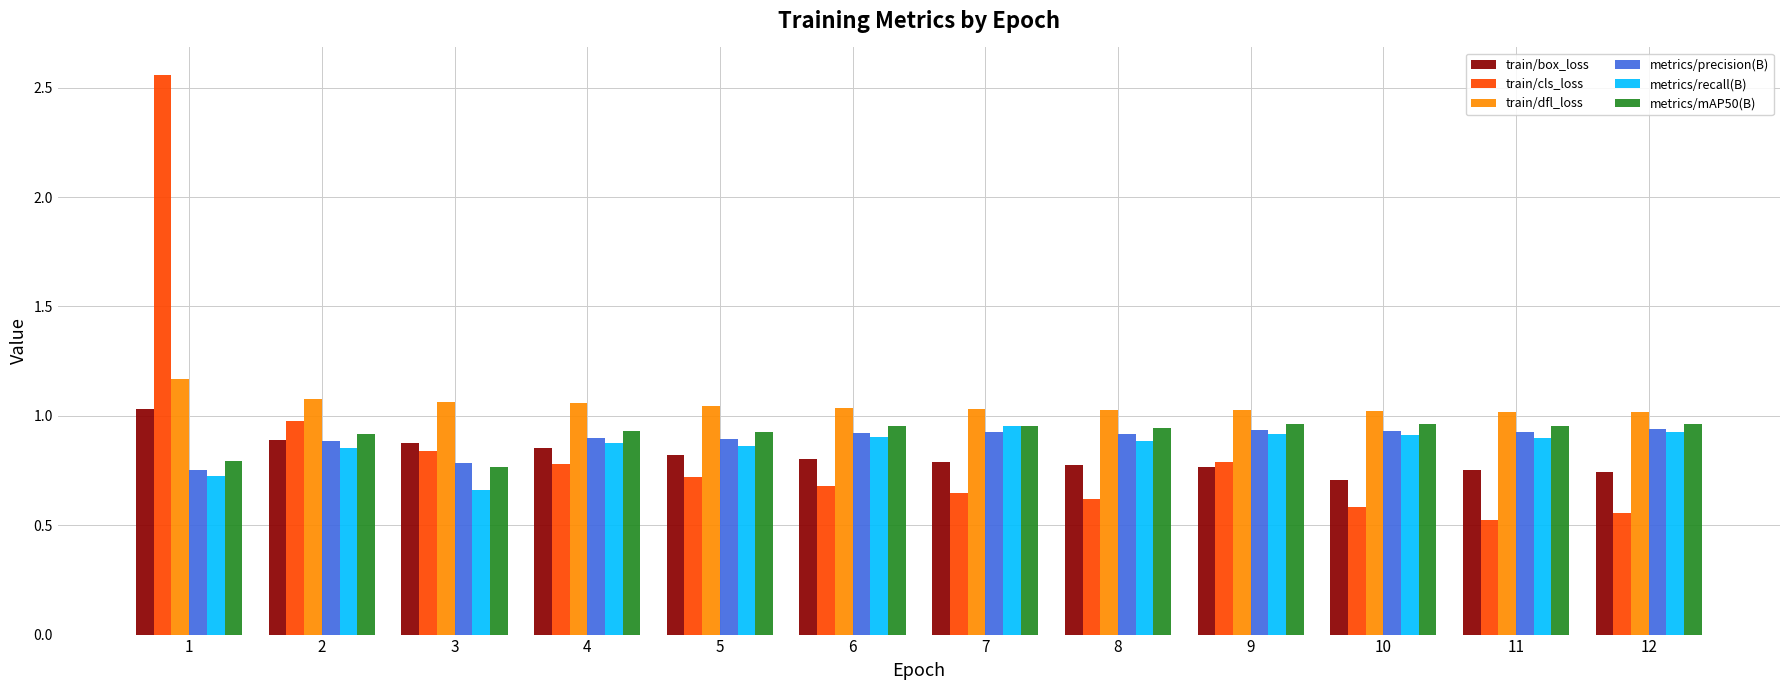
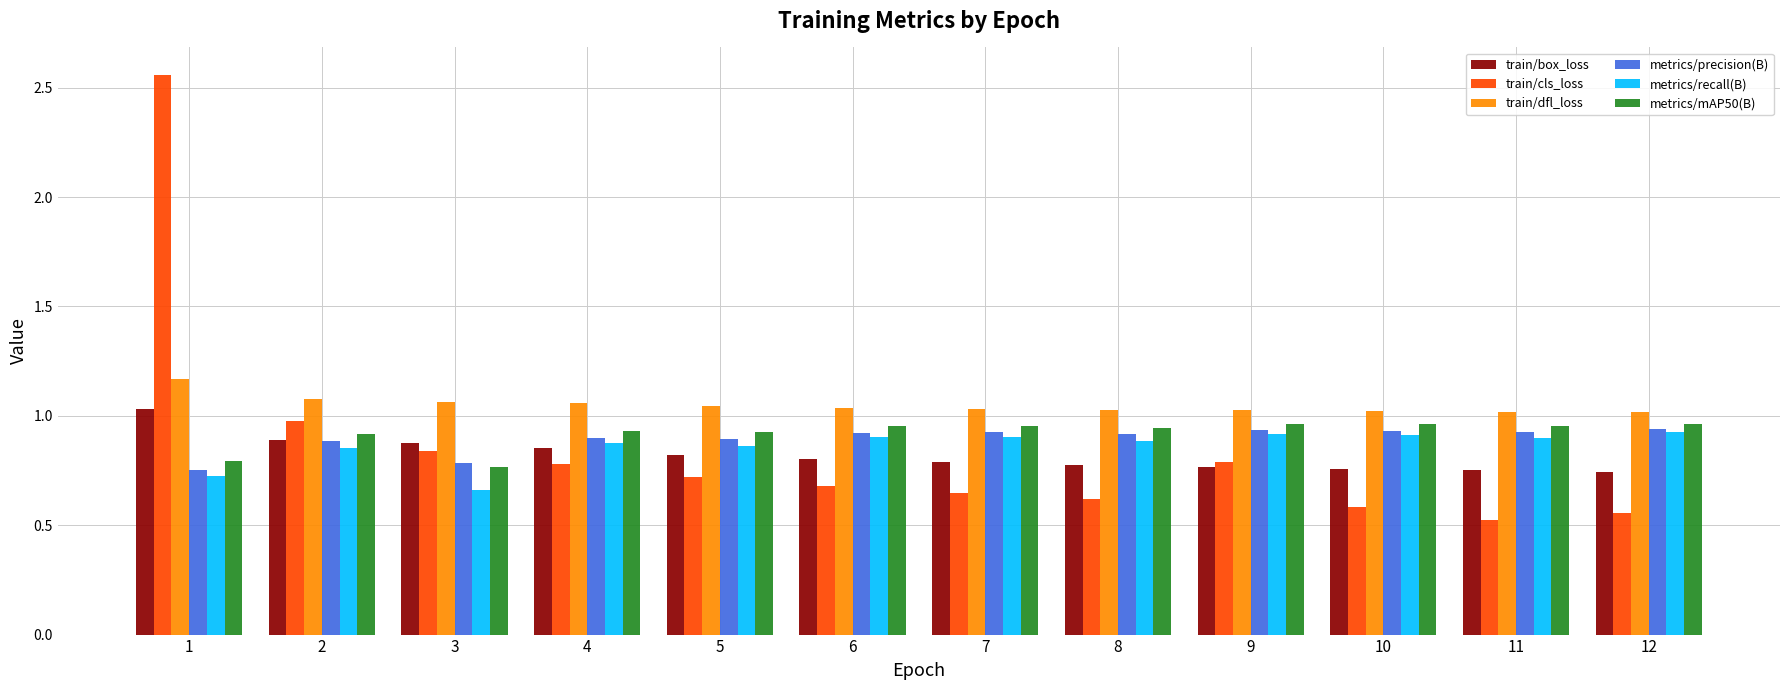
  {
    "train/box_loss": {
      "1": 1.03,
      "2": 0.89,
      "3": 0.87,
      "4": 0.85,
      "5": 0.82,
      "6": 0.80,
      "7": 0.79,
      "8": 0.77,
      "9": 0.77,
-     "10": 0.71,
+     "10": 0.76,
      "11": 0.75,
      "12": 0.74
    },
    "train/cls_loss": {
      "1": 2.56,
      "2": 0.98,
      "3": 0.84,
      "4": 0.78,
      "5": 0.72,
      "6": 0.68,
      "7": 0.65,
      "8": 0.62,
      "9": 0.79,
      "10": 0.58,
      "11": 0.52,
      "12": 0.56
    },
    "train/dfl_loss": {
      "1": 1.17,
      "2": 1.08,
      "3": 1.06,
      "4": 1.06,
      "5": 1.05,
      "6": 1.04,
      "7": 1.03,
      "8": 1.03,
      "9": 1.02,
      "10": 1.02,
      "11": 1.02,
      "12": 1.02
    },
    "metrics/precision(B)": {
      "1": 0.75,
      "2": 0.88,
      "3": 0.79,
      "4": 0.90,
      "5": 0.89,
      "6": 0.92,
      "7": 0.93,
      "8": 0.92,
      "9": 0.94,
      "10": 0.93,
      "11": 0.93,
      "12": 0.94
    },
    "metrics/recall(B)": {
      "1": 0.73,
      "2": 0.85,
      "3": 0.66,
      "4": 0.88,
      "5": 0.86,
      "6": 0.90,
-     "7": 0.95,
+     "7": 0.90,
      "8": 0.89,
      "9": 0.92,
      "10": 0.91,
      "11": 0.90,
      "12": 0.92
    },
    "metrics/mAP50(B)": {
      "1": 0.79,
      "2": 0.92,
      "3": 0.77,
      "4": 0.93,
      "5": 0.93,
      "6": 0.95,
      "7": 0.95,
      "8": 0.95,
      "9": 0.96,
      "10": 0.96,
      "11": 0.95,
      "12": 0.96
    }
  }
